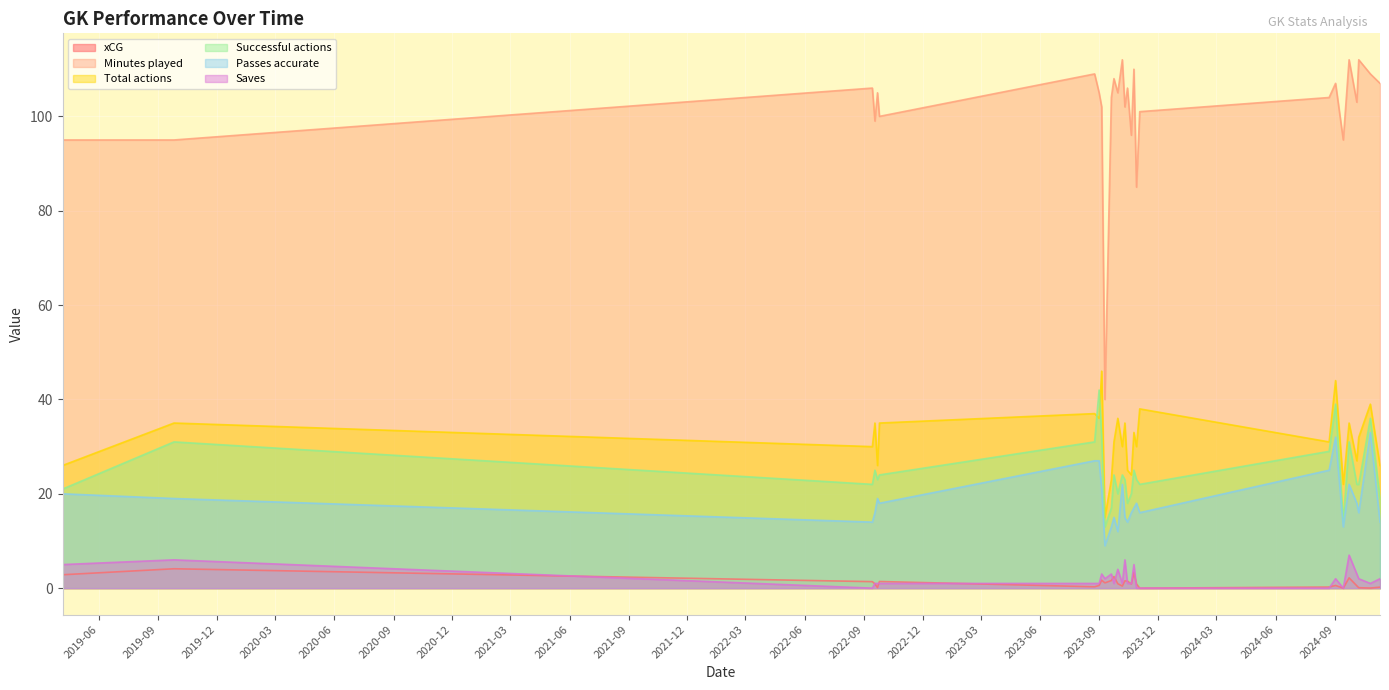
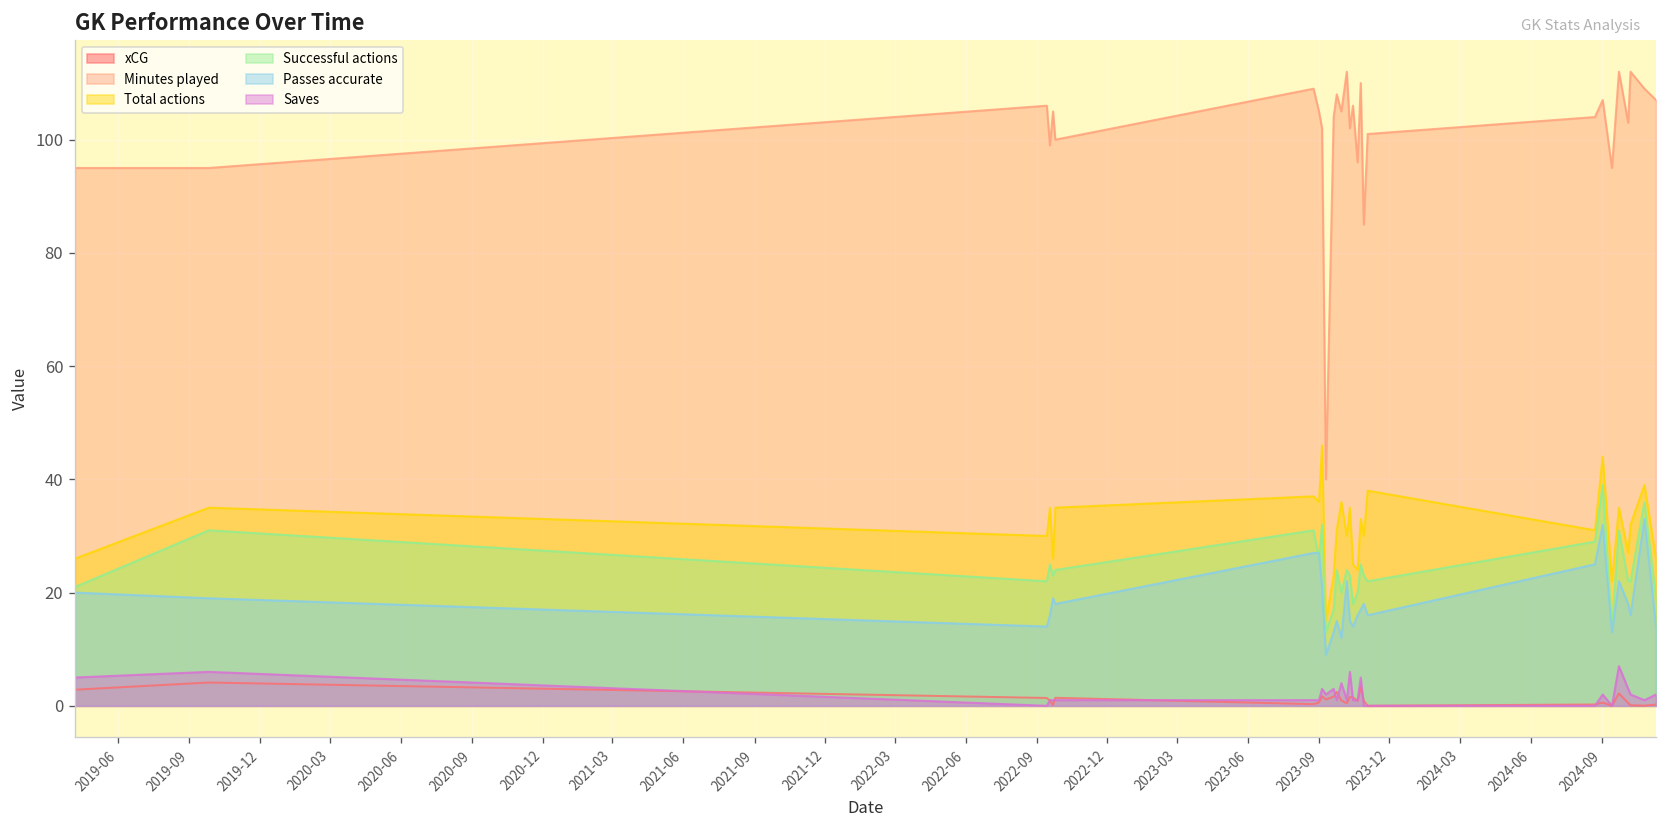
  {
    "Total actions": {
      "2023-09": 36
    },
    "Successful actions": {
-     "2023-09": 42
+     "2023-09": 26
    },
    "Passes accurate": {
      "2023-09": 27
    }
  }
